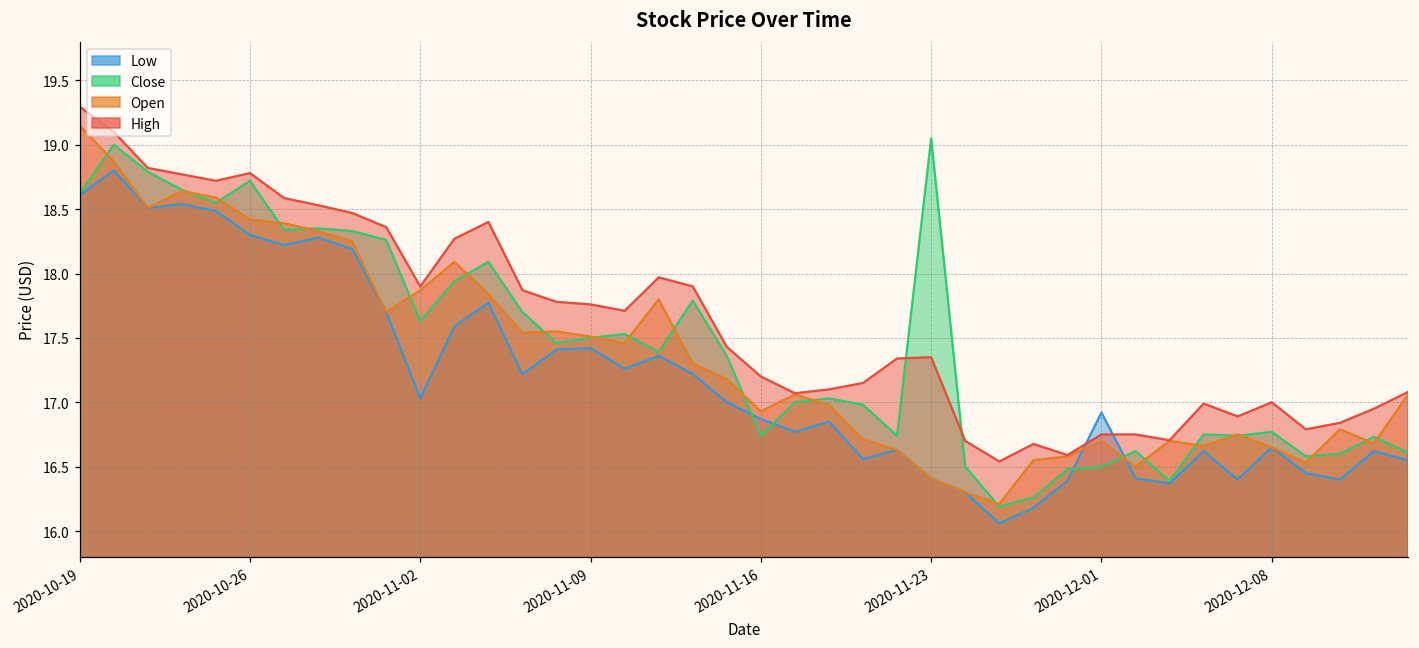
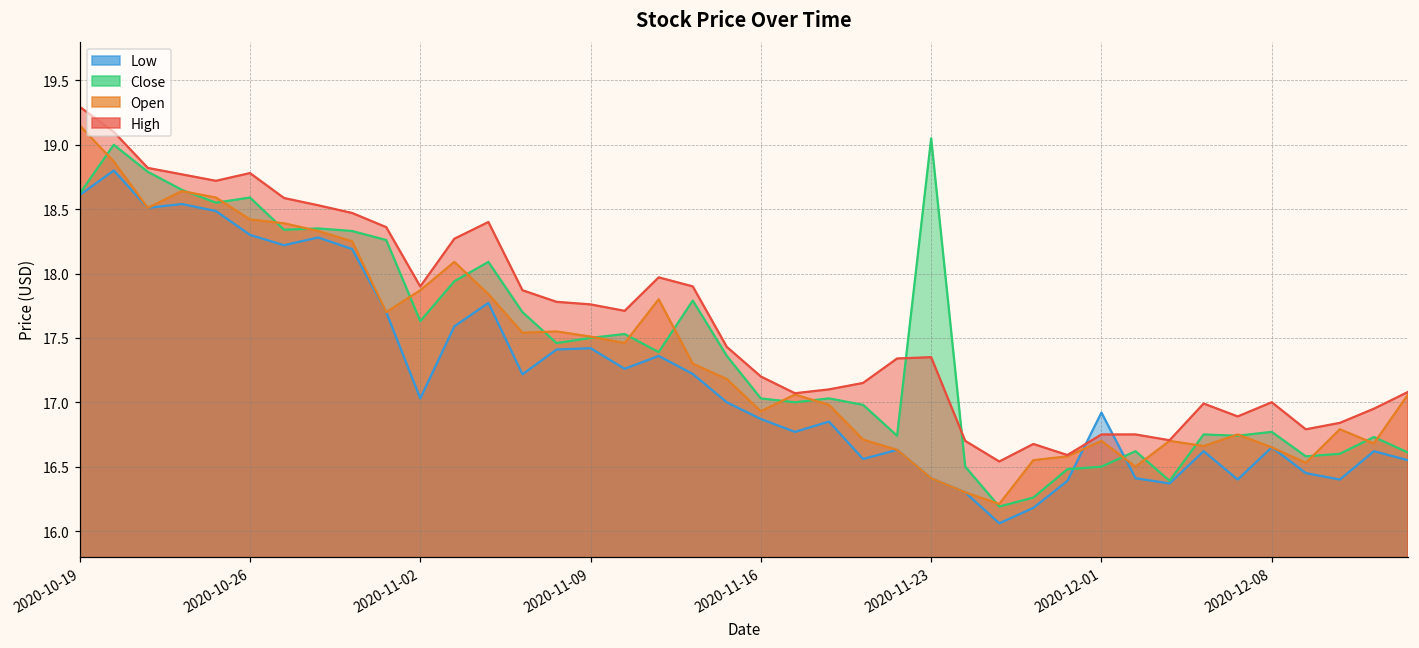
  {
    "Low": {
      "2020-10-26": 18.30,
      "2020-11-02": 17.03,
      "2020-11-09": 17.42,
      "2020-11-16": 16.87,
      "2020-12-01": 16.92
    },
    "Close": {
-     "2020-10-26": 18.72,
+     "2020-10-26": 18.59,
      "2020-11-02": 17.63,
-     "2020-11-16": 16.74,
+     "2020-11-16": 17.03,
      "2020-11-23": 19.05,
      "2020-12-01": 16.50,
      "2020-12-08": 16.77
    }
  }
